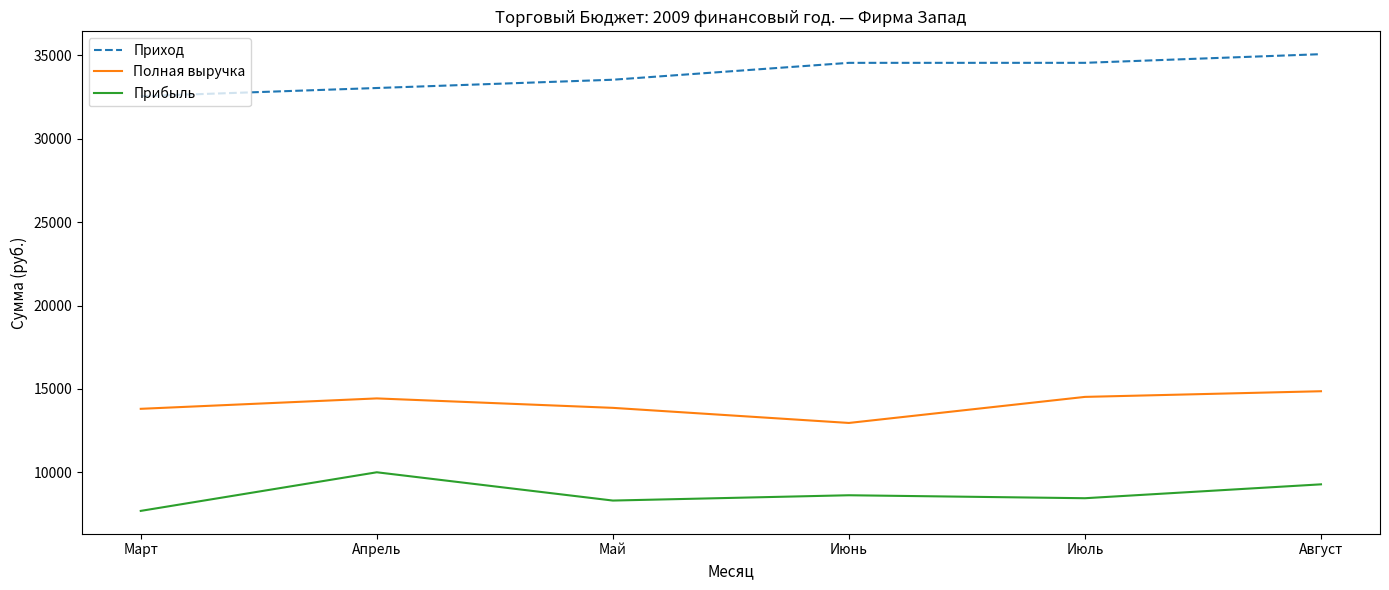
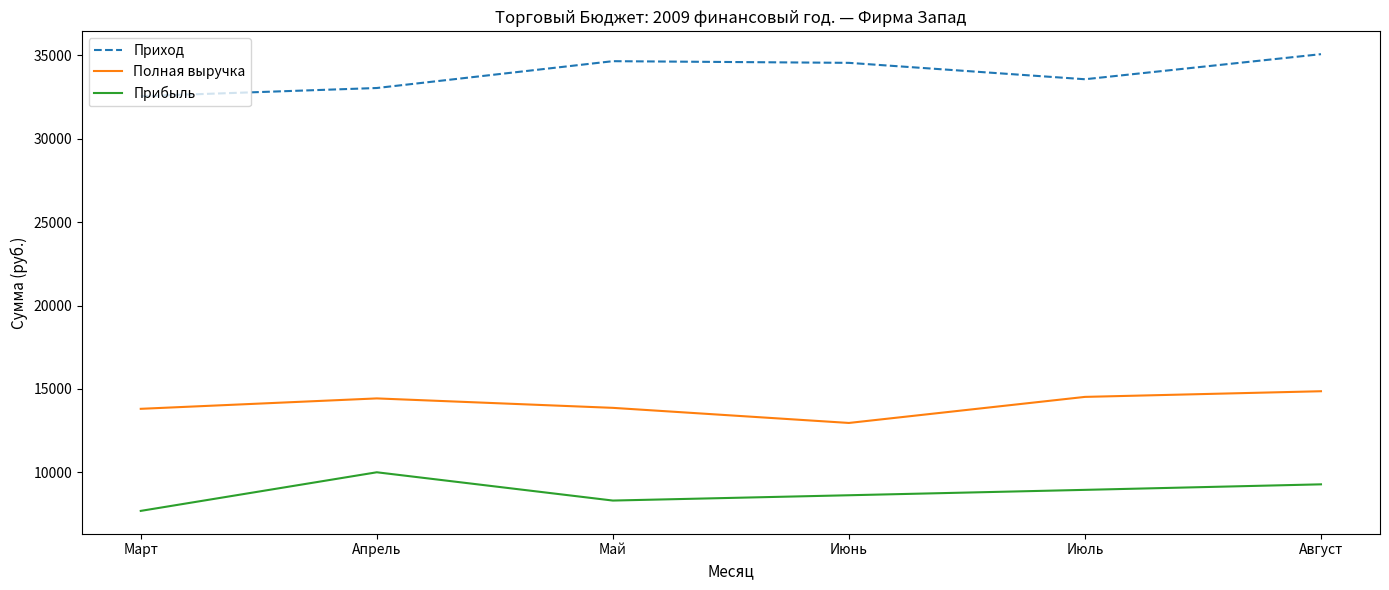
  {
    "Приход": {
      "Апрель": 33000,
-     "Май": 33500,
+     "Май": 34600,
      "Июнь": 34500,
-     "Июль": 34500,
+     "Июль": 33600,
      "Август": 35100
    },
    "Полная выручка": {
      "Март": 13800,
      "Апрель": 14400,
      "Май": 13900,
      "Июнь": 13000,
      "Июль": 14500,
      "Август": 14900
    },
    "Прибыль": {
      "Март": 7700,
      "Апрель": 10000,
      "Май": 8300,
      "Июнь": 8600,
-     "Июль": 8500,
+     "Июль": 9000,
      "Август": 9300
    }
  }
